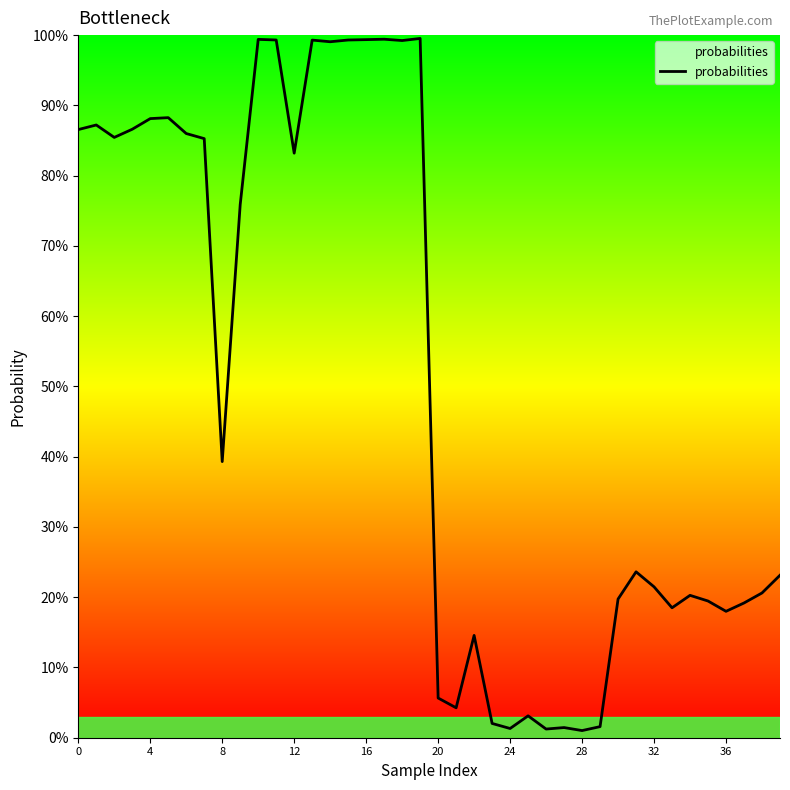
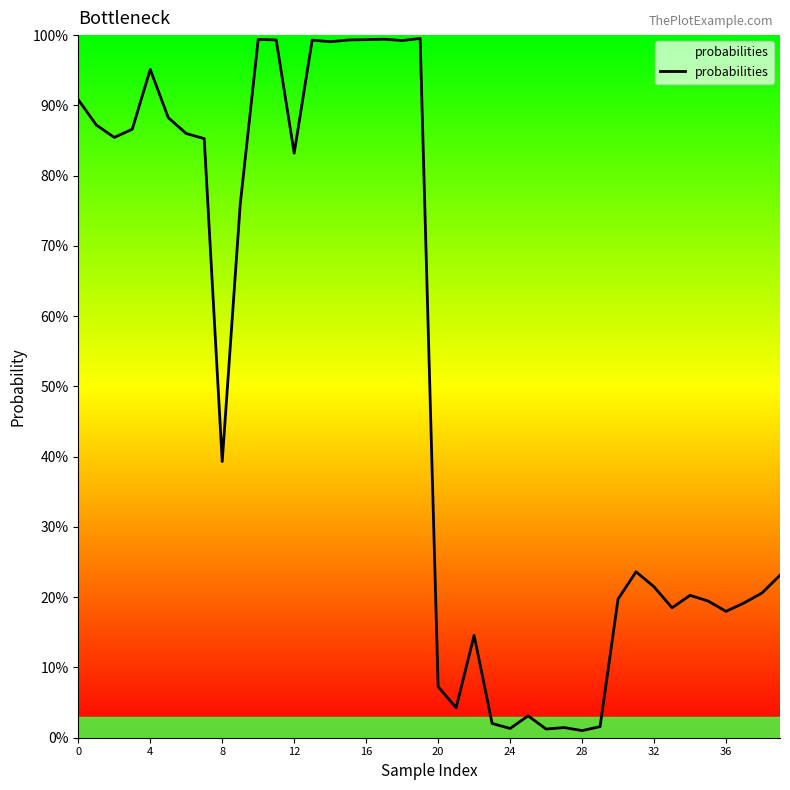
  {
-   "0": "87%",
-   "4": "88%",
+   "0": "91%",
+   "4": "95%",
    "8": "39%",
    "12": "83%",
    "16": "99%",
-   "20": "6%",
+   "20": "7%",
    "32": "21%",
    "36": "18%"
  }
